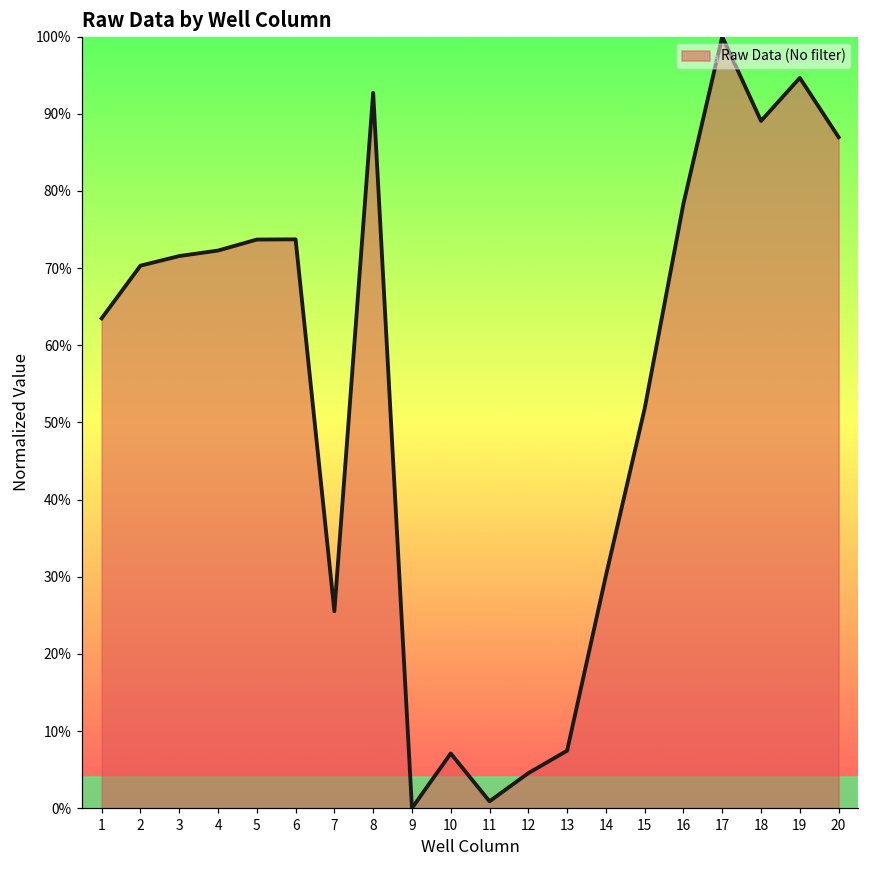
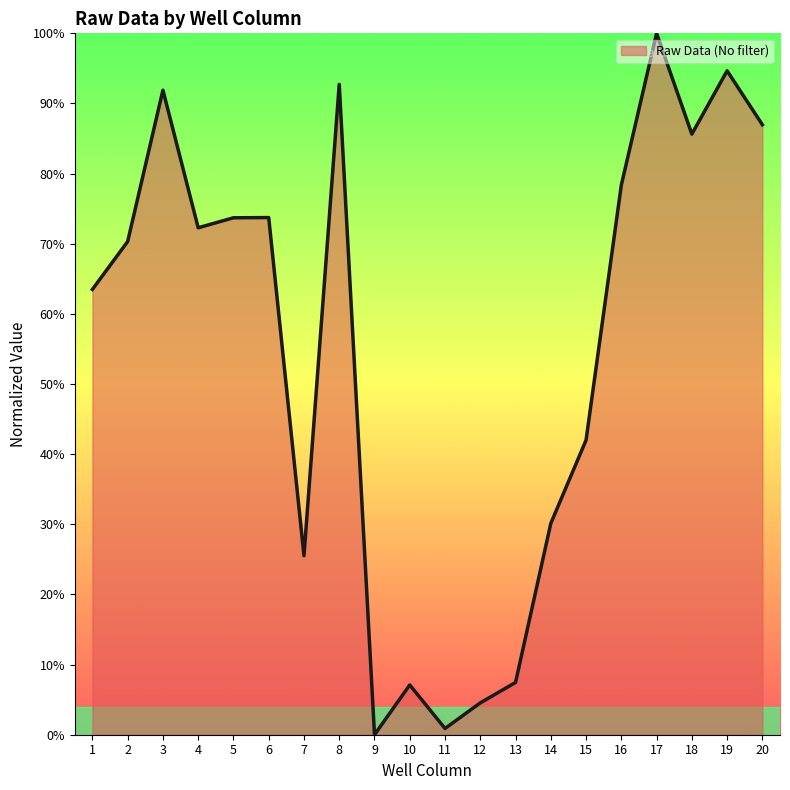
  {
    "1": "63%",
    "2": "70%",
-   "3": "72%",
+   "3": "92%",
    "4": "72%",
    "5": "74%",
    "6": "74%",
    "7": "26%",
    "8": "93%",
    "10": "7%",
    "12": "5%",
    "13": "7%",
    "14": "30%",
-   "15": "52%",
+   "15": "42%",
    "16": "78%",
    "17": "100%",
-   "18": "89%",
+   "18": "86%",
    "19": "95%",
    "20": "87%"
  }
